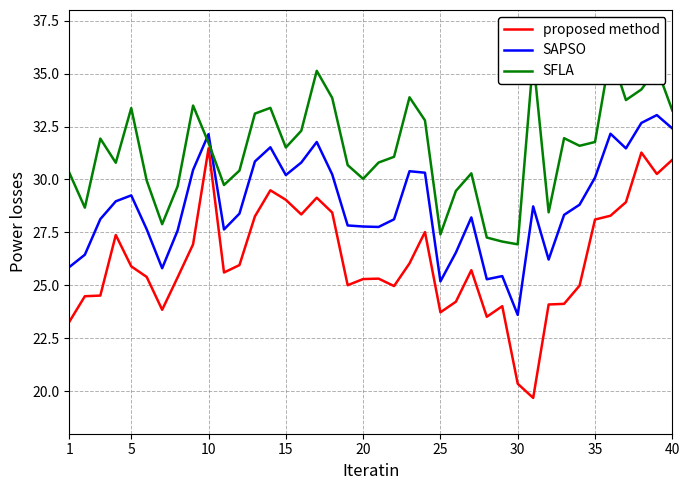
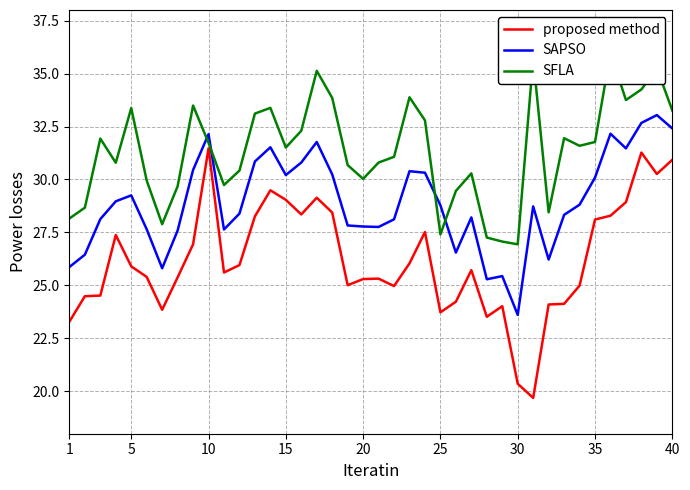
  {
    "proposed method": {
      "1": 23.3,
      "5": 25.9,
      "10": 31.5,
      "15": 29.0,
      "20": 25.3,
      "25": 23.7,
      "30": 20.4,
      "35": 28.1,
      "40": 30.9
    },
    "SAPSO": {
      "1": 25.9,
      "5": 29.3,
      "10": 32.1,
      "15": 30.2,
      "20": 27.8,
-     "25": 25.2,
+     "25": 28.8,
      "30": 23.6,
      "35": 30.1,
      "40": 32.4
    },
    "SFLA": {
-     "1": 30.3,
+     "1": 28.2,
      "5": 33.4,
      "10": 31.7,
      "15": 31.5,
      "20": 30.0,
      "25": 27.4,
      "30": 26.9,
      "35": 31.8,
      "40": 33.3
    }
  }
